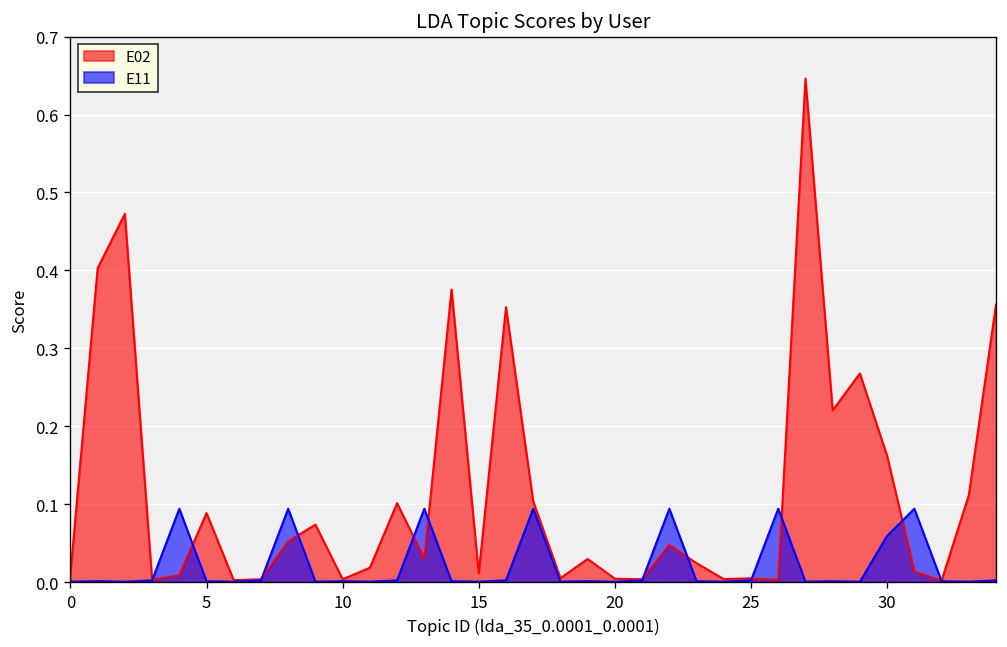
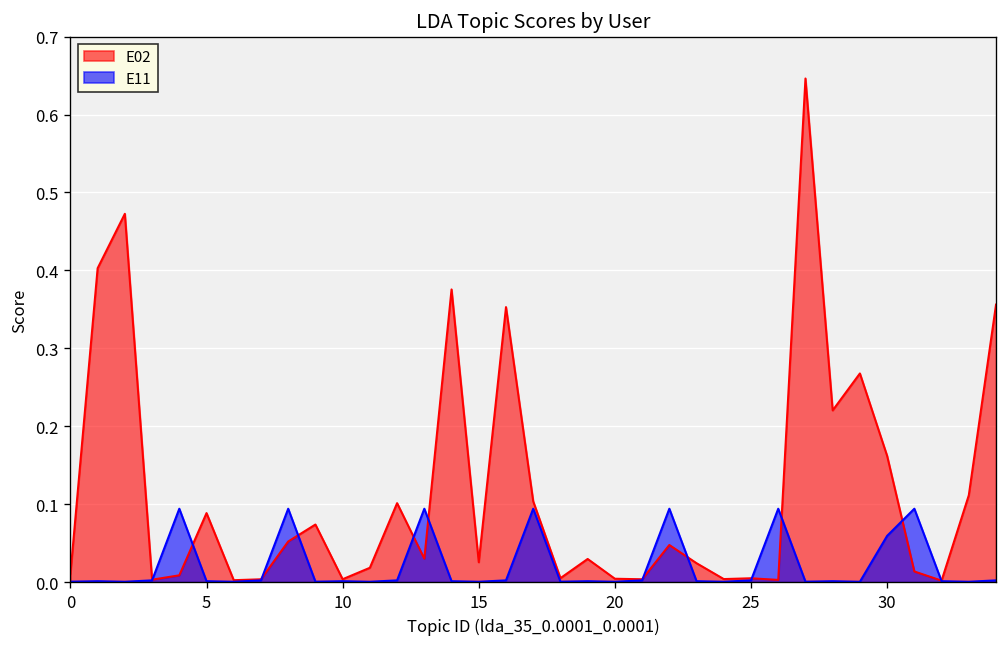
  {
    "E02": {
      "0": 0.01,
      "5": 0.09,
-     "15": 0.01,
+     "15": 0.03,
      "30": 0.16
    },
    "E11": {
      "0": 0.00,
      "5": 0.00,
      "15": 0.00,
      "30": 0.06
    }
  }
